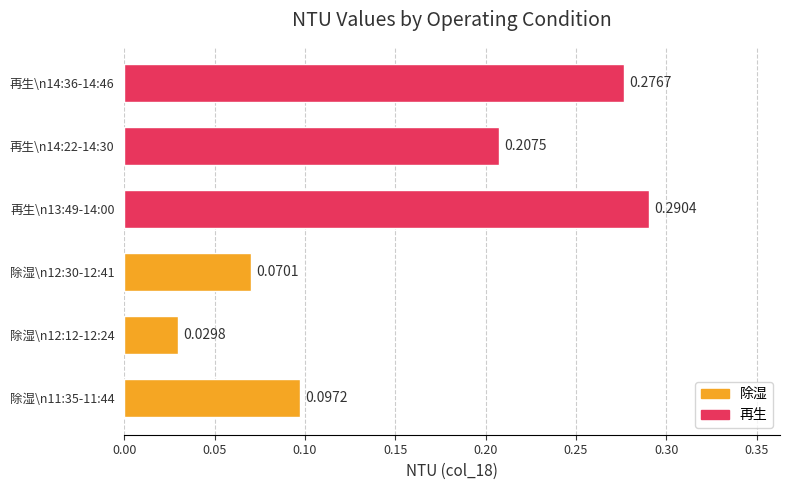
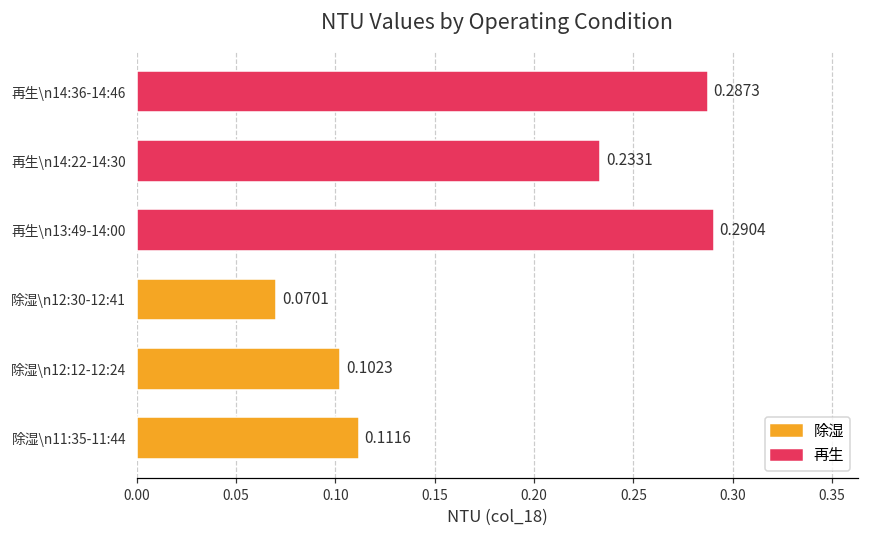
  {
-   "再生\\n14:36-14:46": 0.2767,
-   "再生\\n14:22-14:30": 0.2075,
+   "再生\\n14:36-14:46": 0.2873,
+   "再生\\n14:22-14:30": 0.2331,
    "再生\\n13:49-14:00": 0.2904,
    "除湿\\n12:30-12:41": 0.0701,
-   "除湿\\n12:12-12:24": 0.0298,
-   "除湿\\n11:35-11:44": 0.0972
+   "除湿\\n12:12-12:24": 0.1023,
+   "除湿\\n11:35-11:44": 0.1116
  }
